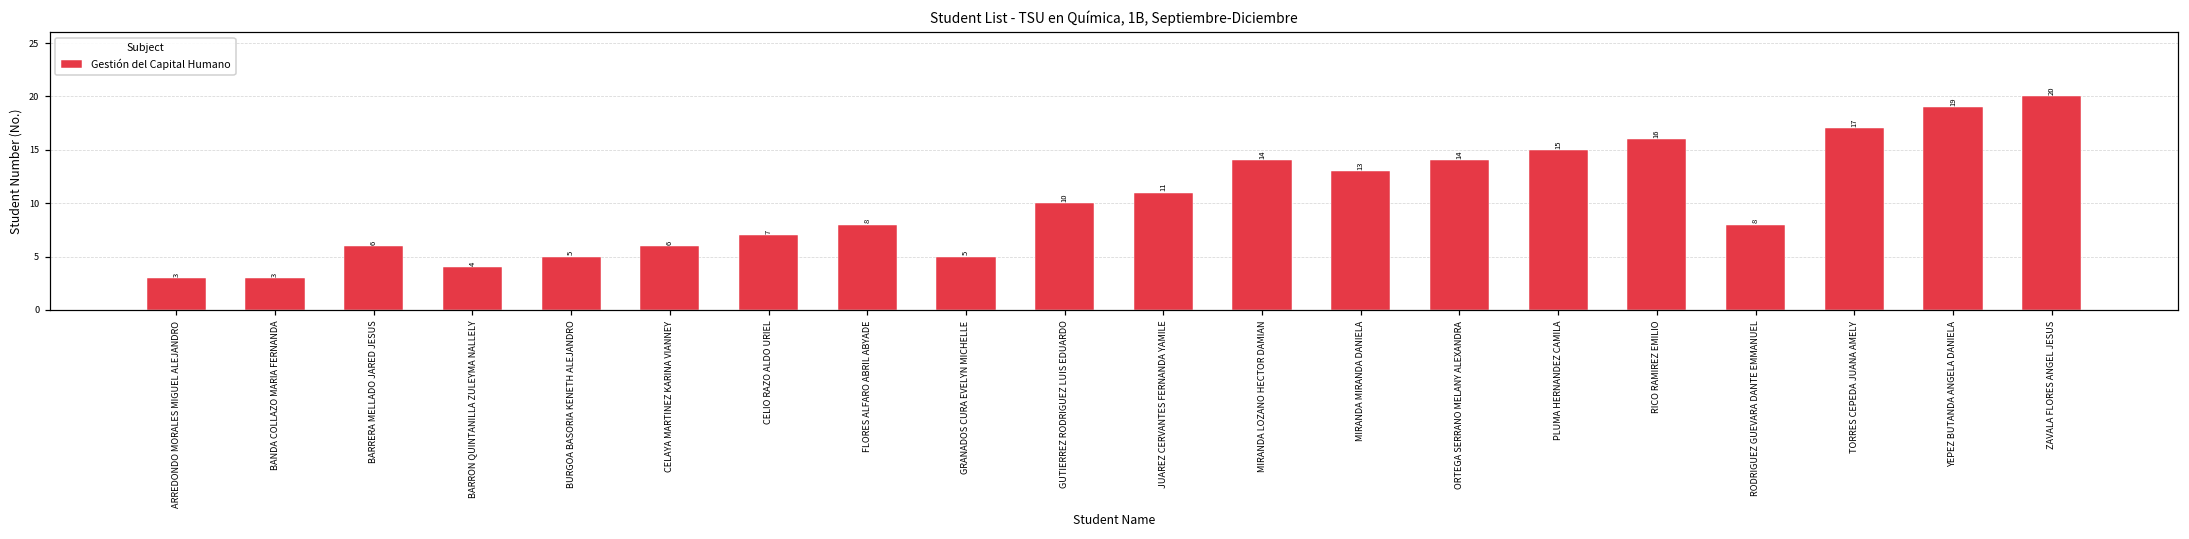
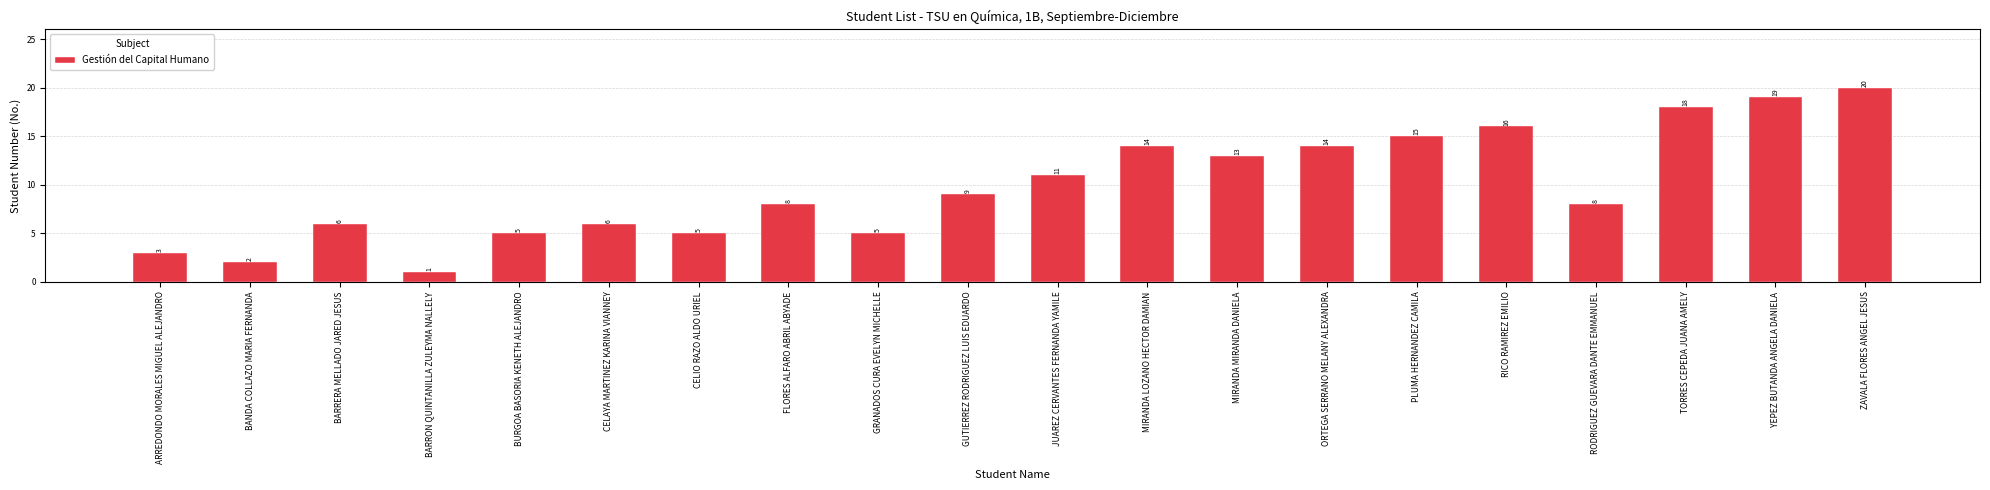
  {
    "ARREDONDO MORALES MIGUEL ALEJANDRO": 3,
-   "BANDA COLLAZO MARIA FERNANDA": 3,
+   "BANDA COLLAZO MARIA FERNANDA": 2,
    "BARRERA MELLADO JARED JESUS": 6,
-   "BARRON QUINTANILLA ZULEYMA NALLELY": 4,
+   "BARRON QUINTANILLA ZULEYMA NALLELY": 1,
    "BURGOA BASORIA KENETH ALEJANDRO": 5,
    "CELAYA MARTINEZ KARINA VIANNEY": 6,
-   "CELIO RAZO ALDO URIEL": 7,
+   "CELIO RAZO ALDO URIEL": 5,
    "FLORES ALFARO ABRIL ABYADE": 8,
    "GRANADOS CURA EVELYN MICHELLE": 5,
-   "GUTIERREZ RODRIGUEZ LUIS EDUARDO": 10,
+   "GUTIERREZ RODRIGUEZ LUIS EDUARDO": 9,
    "JUAREZ CERVANTES FERNANDA YAMILE": 11,
    "MIRANDA LOZANO HECTOR DAMIAN": 14,
    "MIRANDA MIRANDA DANIELA": 13,
    "ORTEGA SERRANO MELANY ALEXANDRA": 14,
    "PLUMA HERNANDEZ CAMILA": 15,
    "RICO RAMIREZ EMILIO": 16,
    "RODRIGUEZ GUEVARA DANTE EMMANUEL": 8,
-   "TORRES CEPEDA JUANA AMELY": 17,
+   "TORRES CEPEDA JUANA AMELY": 18,
    "YEPEZ BUTANDA ANGELA DANIELA": 19,
    "ZAVALA FLORES ANGEL JESUS": 20
  }
